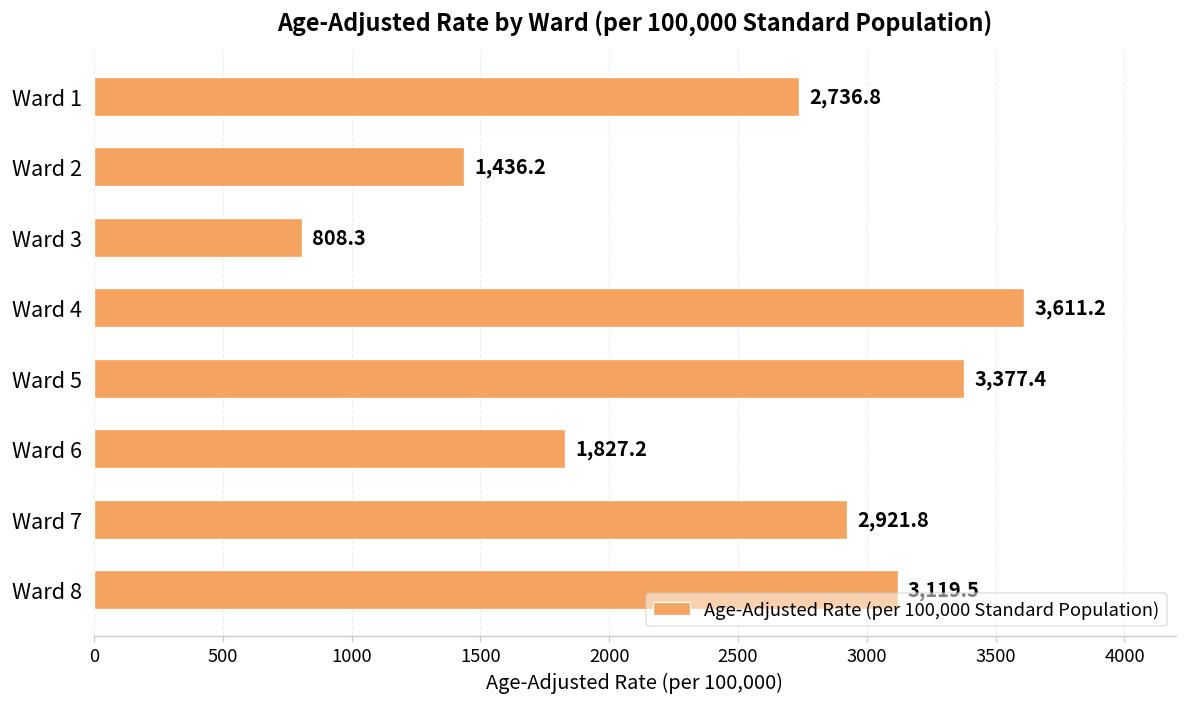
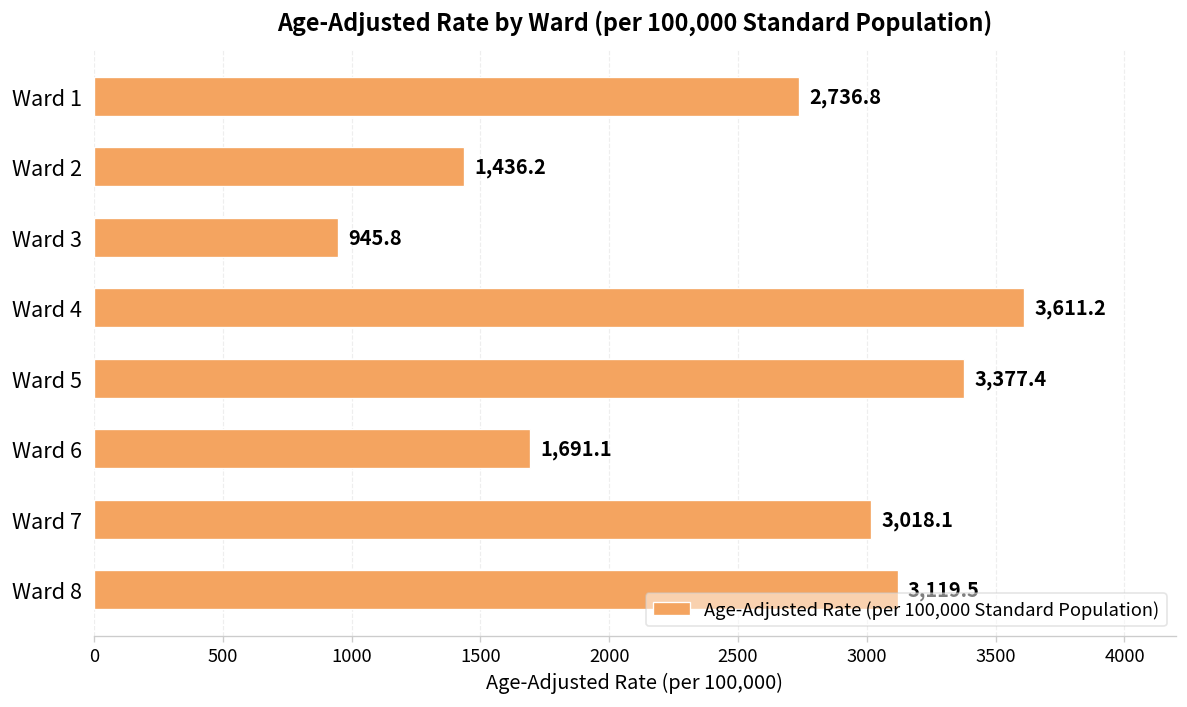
  {
    "Ward 1": "2,736.8",
    "Ward 2": "1,436.2",
-   "Ward 3": "808.3",
+   "Ward 3": "945.8",
    "Ward 4": "3,611.2",
    "Ward 5": "3,377.4",
-   "Ward 6": "1,827.2",
-   "Ward 7": "2,921.8"
+   "Ward 6": "1,691.1",
+   "Ward 7": "3,018.1"
  }
